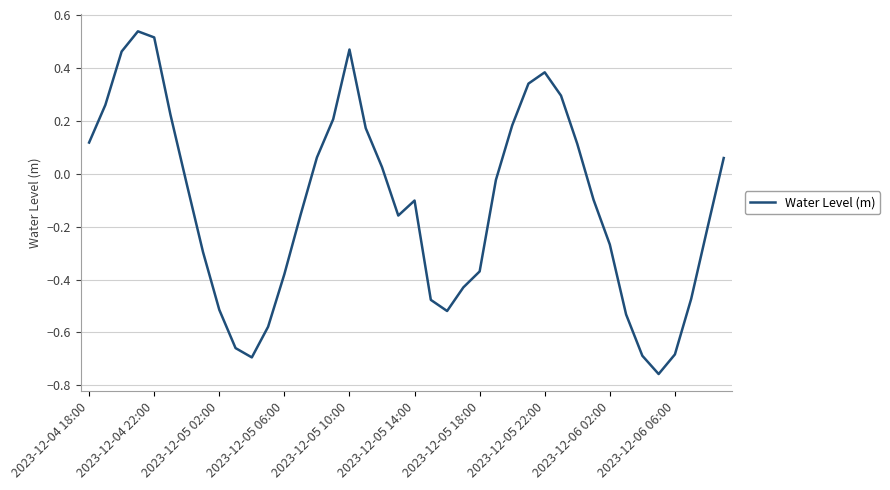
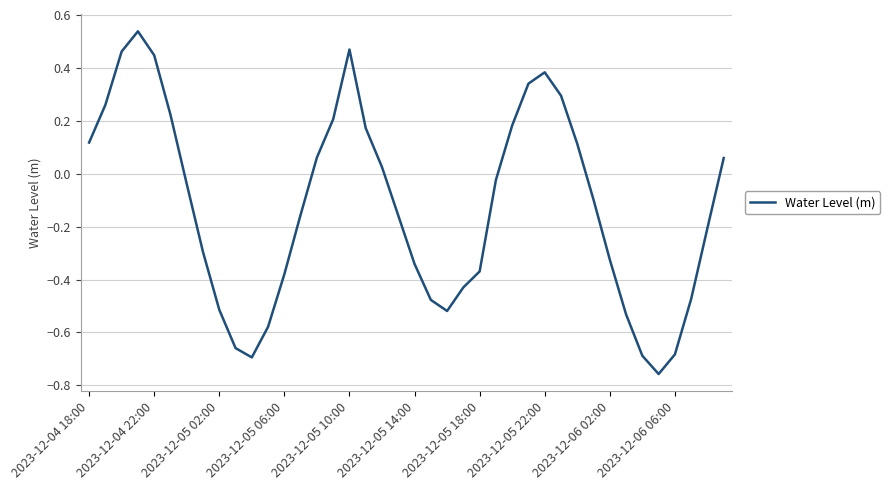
  {
    "2023-12-04 18:00": 0.12,
-   "2023-12-04 22:00": 0.52,
+   "2023-12-04 22:00": 0.45,
    "2023-12-05 02:00": -0.51,
    "2023-12-05 06:00": -0.38,
    "2023-12-05 10:00": 0.47,
-   "2023-12-05 14:00": -0.10,
+   "2023-12-05 14:00": -0.34,
    "2023-12-05 18:00": -0.37,
    "2023-12-05 22:00": 0.38,
-   "2023-12-06 02:00": -0.27,
+   "2023-12-06 02:00": -0.32,
    "2023-12-06 06:00": -0.68
  }
